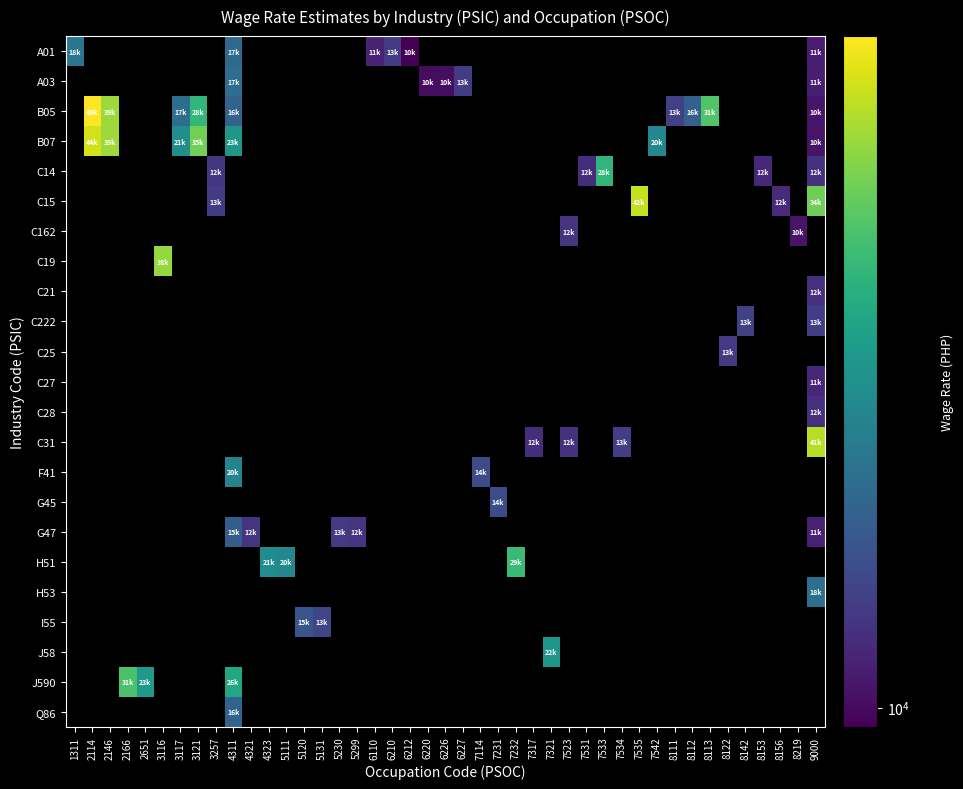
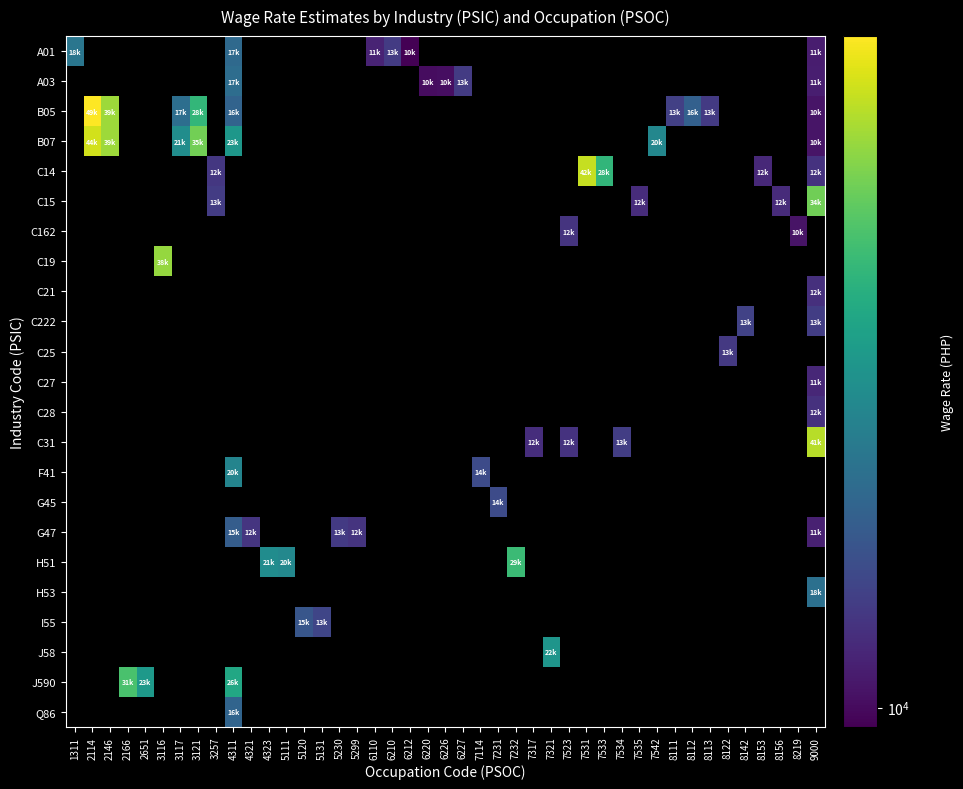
  {
    "A01": {
      "1311": "18k",
      "4311": "17k",
      "6110": "11k",
      "6210": "13k",
      "6212": "10k",
      "9000": "11k"
    },
    "A03": {
      "4311": "17k",
      "6220": "10k",
      "6226": "10k",
      "6227": "13k",
      "9000": "11k"
    },
    "B05": {
      "2114": "49k",
      "2146": "39k",
      "3117": "17k",
      "3121": "28k",
      "4311": "16k",
      "8111": "13k",
      "8112": "16k",
-     "8113": "31k",
+     "8113": "13k",
      "9000": "10k"
    },
    "B07": {
      "2114": "44k",
      "2146": "39k",
      "3117": "21k",
      "3121": "35k",
      "4311": "23k",
      "7542": "20k",
      "9000": "10k"
    },
    "C14": {
      "3257": "12k",
-     "7531": "12k",
+     "7531": "42k",
      "7533": "28k",
      "8153": "12k",
      "9000": "12k"
    },
    "C15": {
      "3257": "13k",
-     "7535": "42k",
+     "7535": "12k",
      "8156": "12k",
      "9000": "34k"
    },
    "C162": {
      "7523": "12k",
      "8219": "10k"
    },
    "C19": {
      "3116": "38k"
    },
    "C21": {
      "9000": "12k"
    },
    "C222": {
      "8142": "13k",
      "9000": "13k"
    },
    "C25": {
      "8122": "13k"
    },
    "C27": {
      "9000": "11k"
    },
    "C28": {
      "9000": "12k"
    },
    "C31": {
      "7317": "12k",
      "7523": "12k",
      "7534": "13k",
      "9000": "41k"
    },
    "F41": {
      "4311": "20k",
      "7114": "14k"
    },
    "G45": {
      "7231": "14k"
    },
    "G47": {
      "4311": "15k",
      "4321": "12k",
      "5230": "13k",
      "5299": "12k",
      "9000": "11k"
    },
    "H51": {
      "4323": "21k",
      "5111": "20k",
      "7232": "29k"
    },
    "H53": {
      "9000": "18k"
    },
    "I55": {
      "5120": "15k",
      "5131": "13k"
    },
    "J58": {
      "7321": "22k"
    },
    "J590": {
      "2166": "31k",
      "2651": "23k",
      "4311": "26k"
    },
    "Q86": {
      "4311": "16k"
    }
  }
